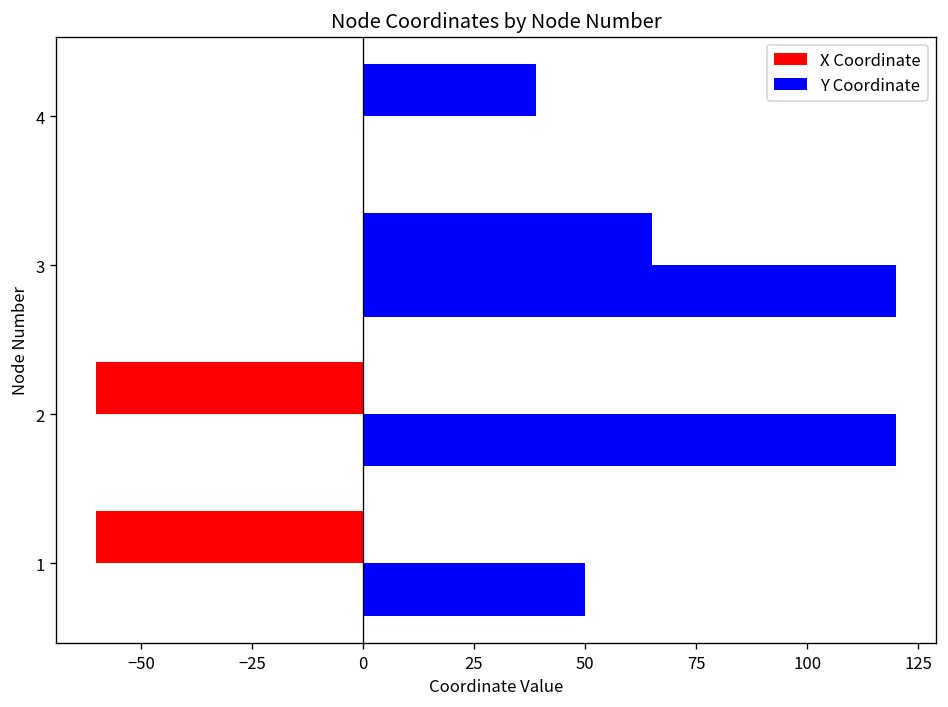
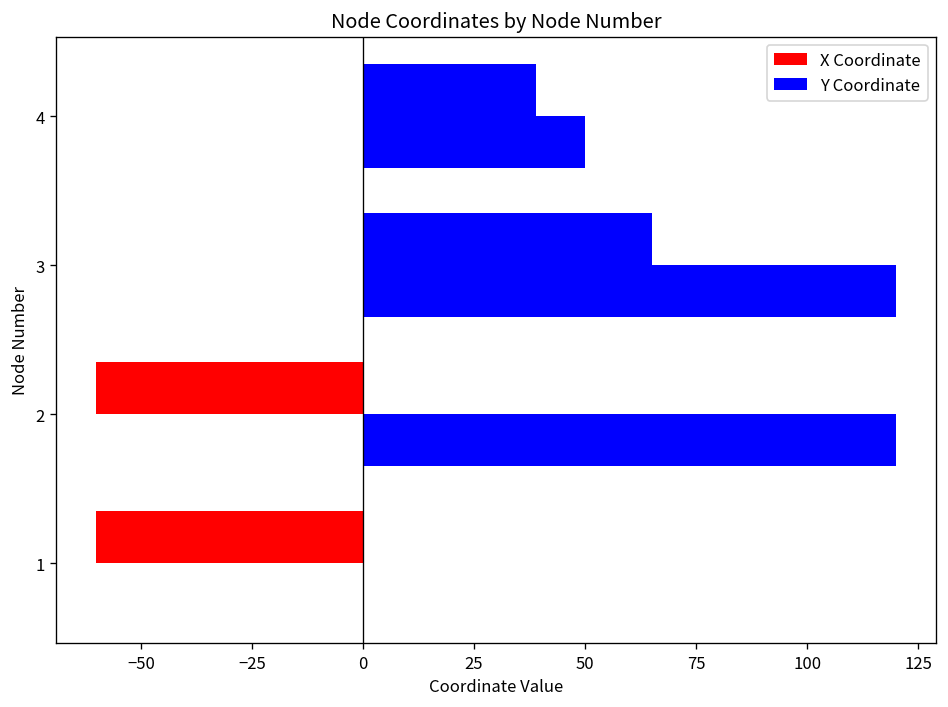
  {
    "X Coordinate": {
      "4": 39,
      "3": 65,
      "2": -60,
      "1": -60
    },
    "Y Coordinate": {
-     "4": 0,
+     "4": 50,
      "3": 120,
      "2": 120,
-     "1": 50
+     "1": 0
    }
  }
